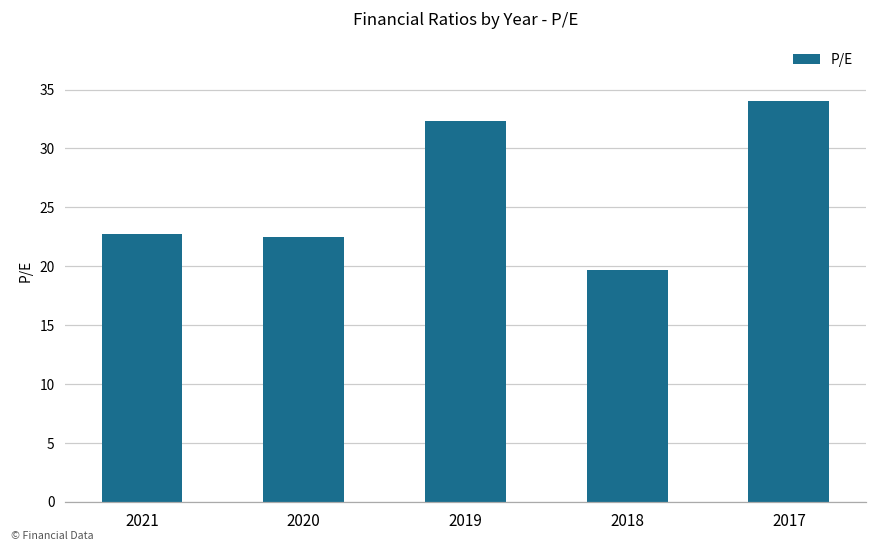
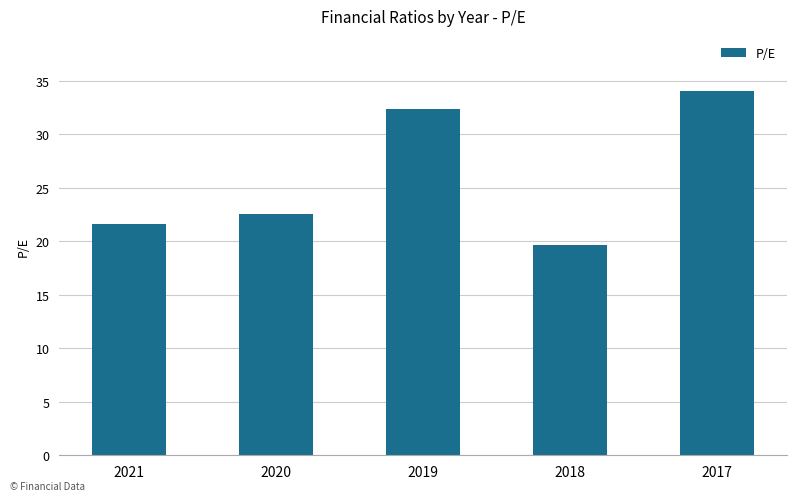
  {
-   "2021": 22.7,
+   "2021": 21.6,
    "2020": 22.5,
    "2019": 32.4,
    "2018": 19.7,
    "2017": 34.1
  }
